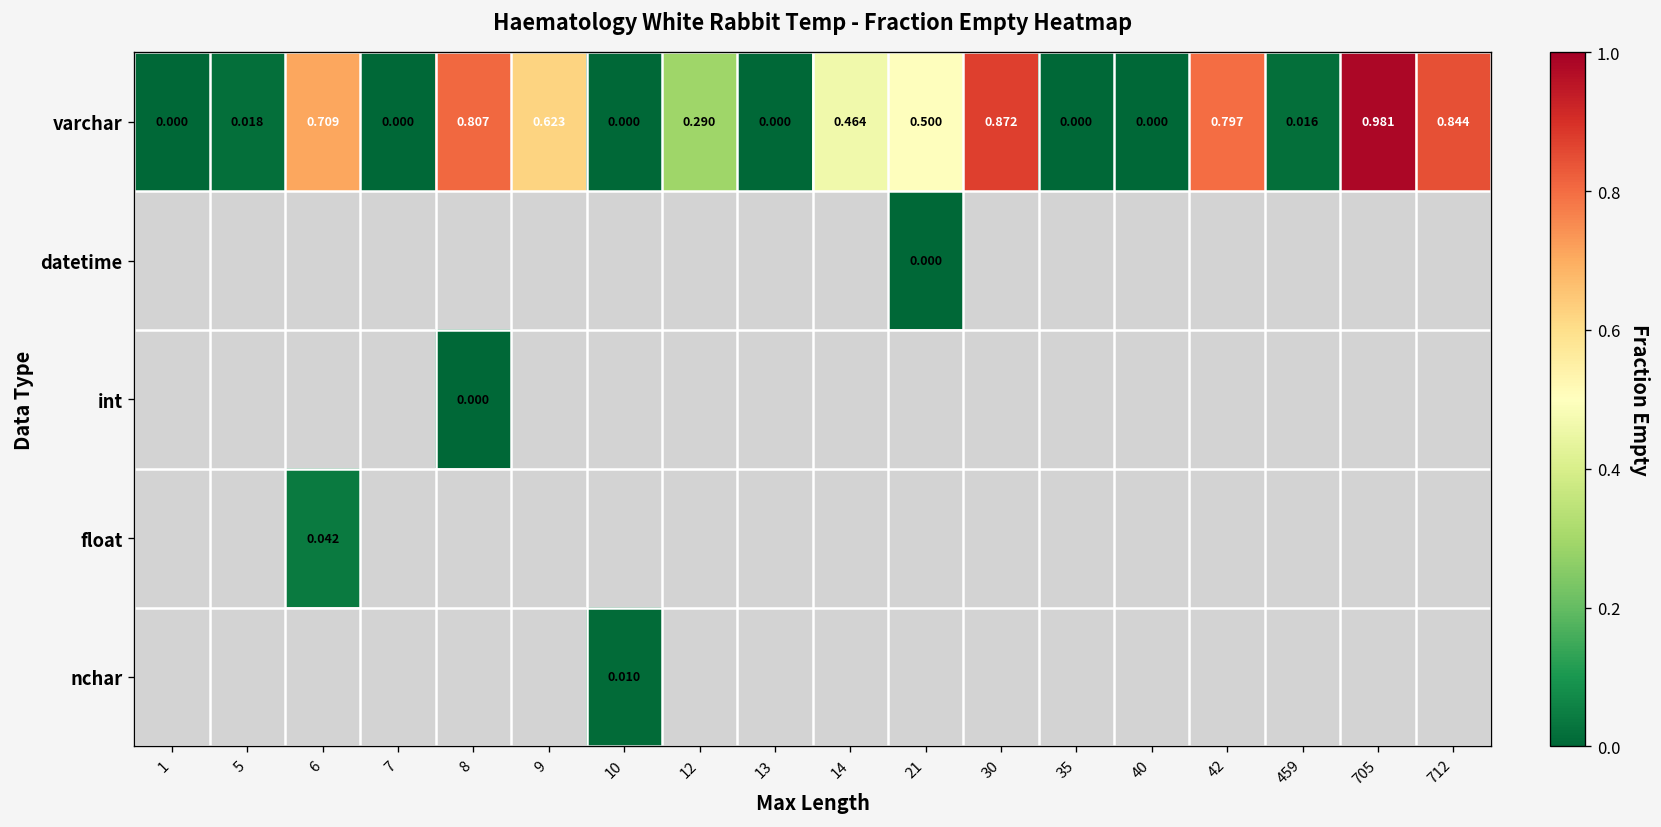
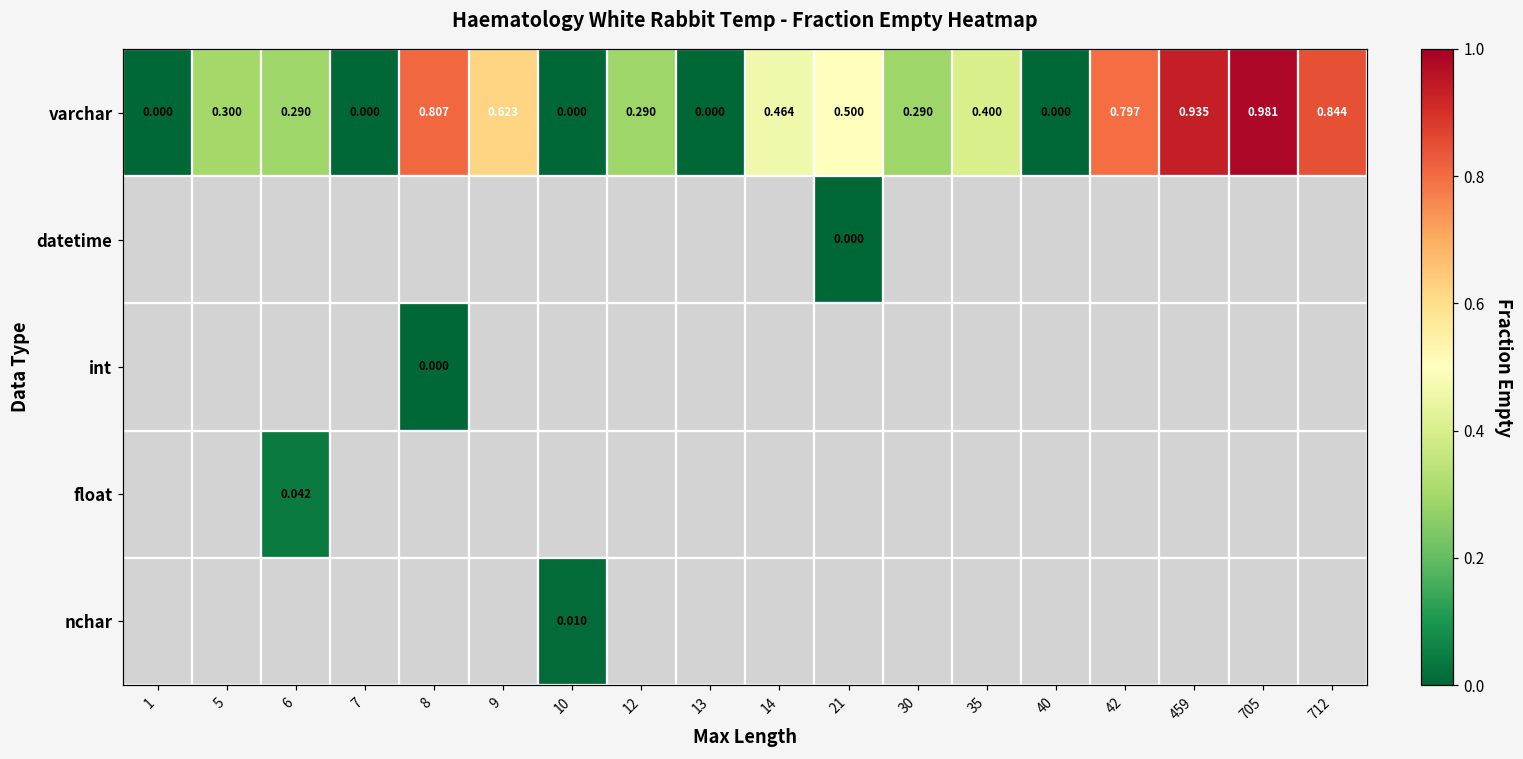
  {
    "varchar": {
-     "5": 0.018,
-     "6": 0.709,
-     "30": 0.872,
-     "35": 0.000,
-     "459": 0.016
+     "5": 0.300,
+     "6": 0.290,
+     "30": 0.290,
+     "35": 0.400,
+     "459": 0.935
    }
  }
